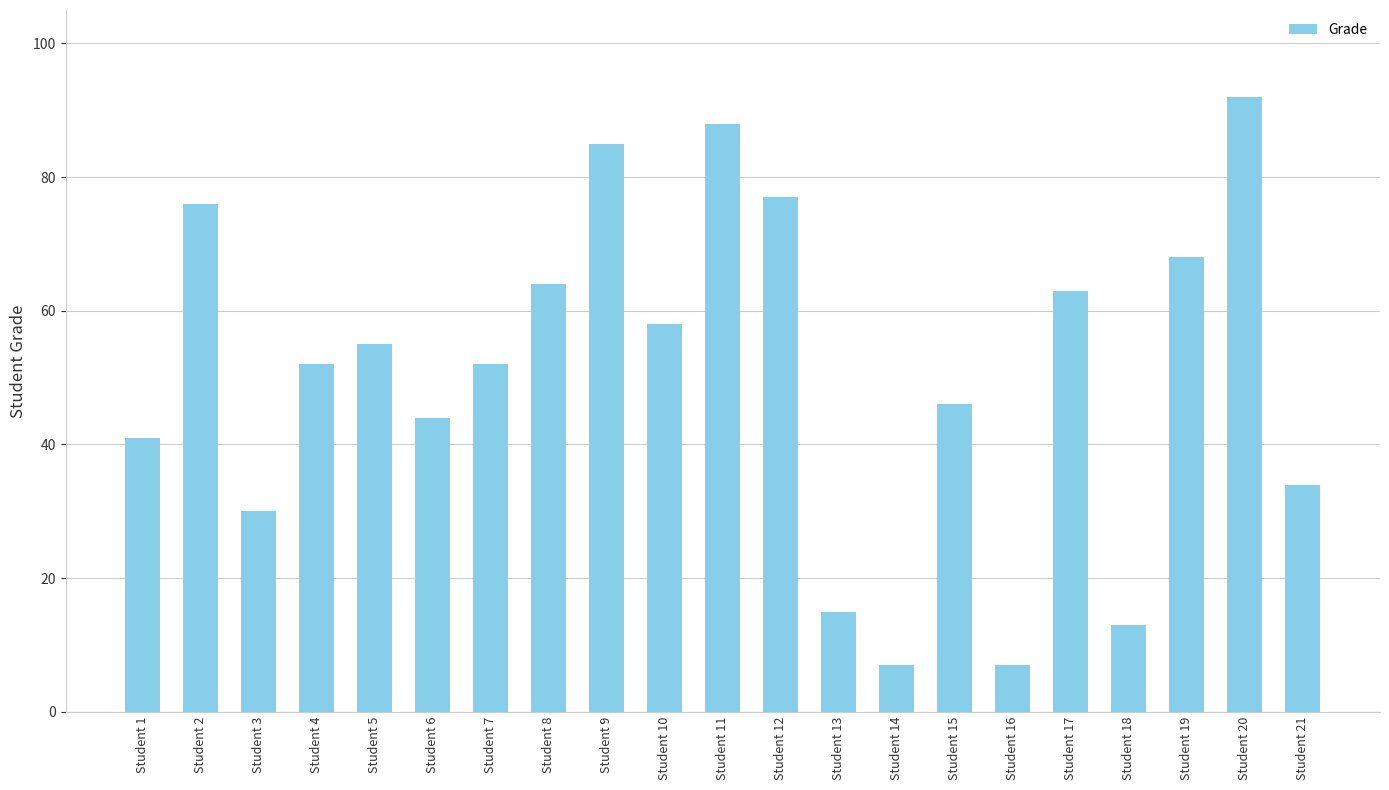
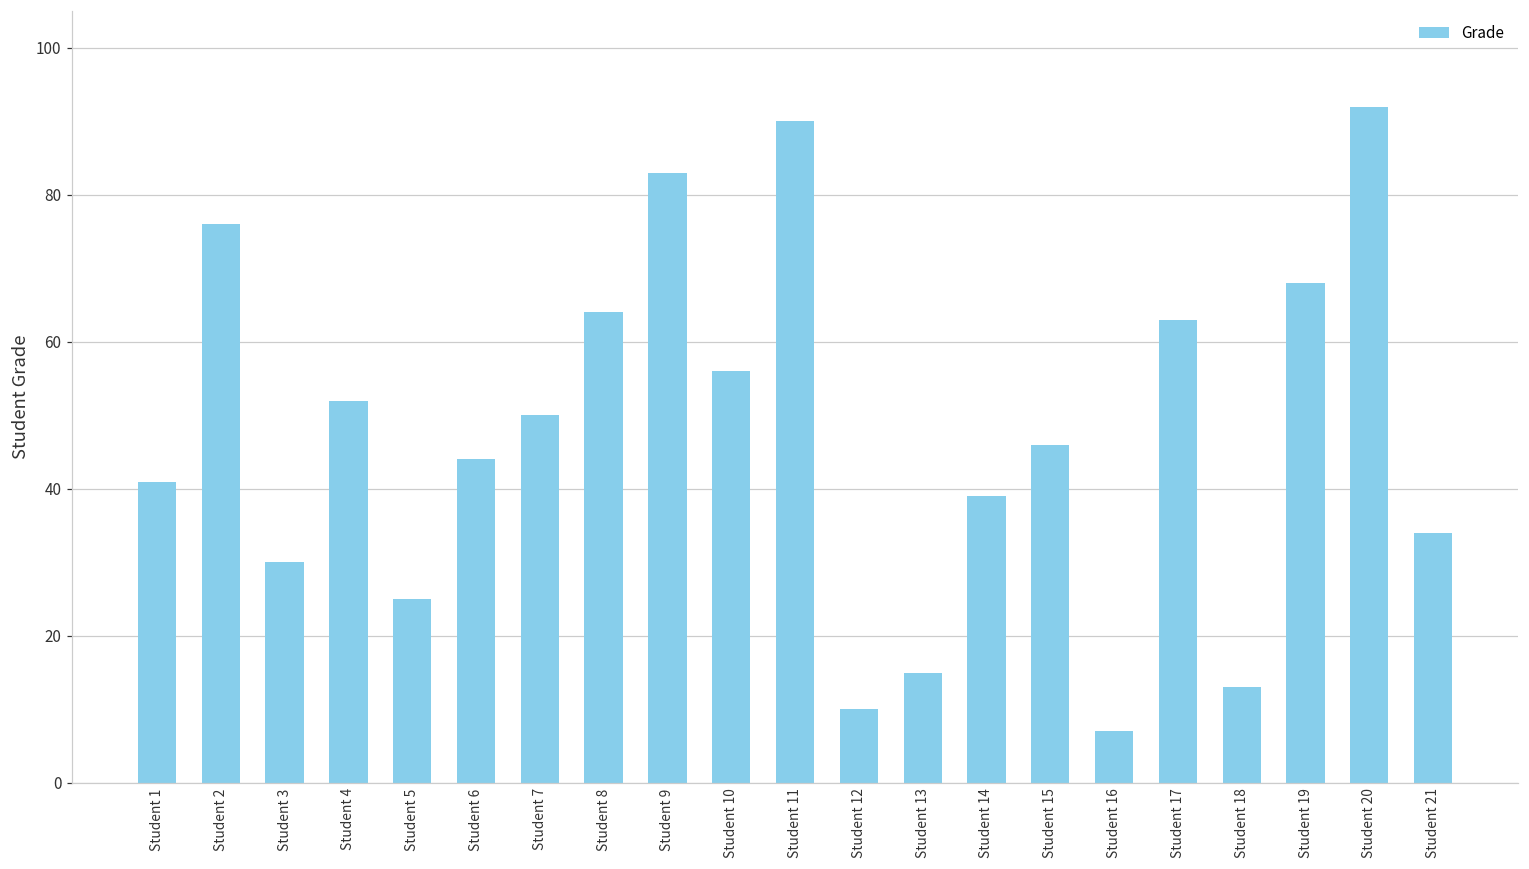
  {
    "Student 1": 41,
    "Student 2": 76,
    "Student 3": 30,
    "Student 4": 52,
-   "Student 5": 55,
+   "Student 5": 25,
    "Student 6": 44,
-   "Student 7": 52,
+   "Student 7": 50,
    "Student 8": 64,
-   "Student 9": 85,
-   "Student 10": 58,
-   "Student 11": 88,
-   "Student 12": 77,
+   "Student 9": 83,
+   "Student 10": 56,
+   "Student 11": 90,
+   "Student 12": 10,
    "Student 13": 15,
-   "Student 14": 7,
+   "Student 14": 39,
    "Student 15": 46,
    "Student 16": 7,
    "Student 17": 63,
    "Student 18": 13,
    "Student 19": 68,
    "Student 20": 92,
    "Student 21": 34
  }
